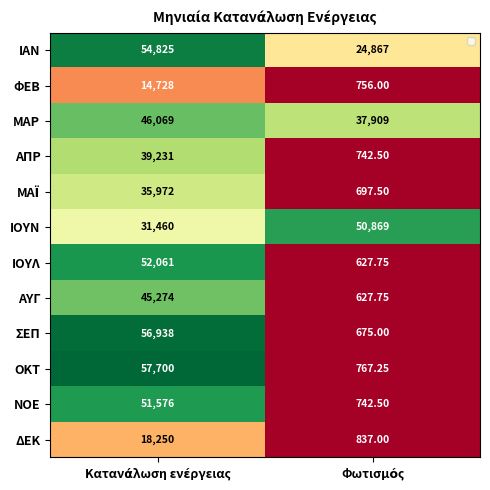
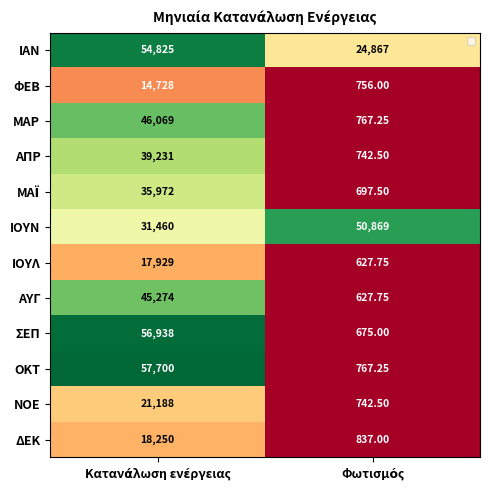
  {
    "ΙΑΝ": {
      "Κατανάλωση ενέργειας": "54,825",
      "Φωτισμός": "24,867"
    },
    "ΦΕΒ": {
      "Κατανάλωση ενέργειας": "14,728",
      "Φωτισμός": "756.00"
    },
    "ΜΑΡ": {
      "Κατανάλωση ενέργειας": "46,069",
-     "Φωτισμός": "37,909"
+     "Φωτισμός": "767.25"
    },
    "ΑΠΡ": {
      "Κατανάλωση ενέργειας": "39,231",
      "Φωτισμός": "742.50"
    },
    "ΜΑΪ": {
      "Κατανάλωση ενέργειας": "35,972",
      "Φωτισμός": "697.50"
    },
    "ΙΟΥΝ": {
      "Κατανάλωση ενέργειας": "31,460",
      "Φωτισμός": "50,869"
    },
    "ΙΟΥΛ": {
-     "Κατανάλωση ενέργειας": "52,061",
+     "Κατανάλωση ενέργειας": "17,929",
      "Φωτισμός": "627.75"
    },
    "ΑΥΓ": {
      "Κατανάλωση ενέργειας": "45,274",
      "Φωτισμός": "627.75"
    },
    "ΣΕΠ": {
      "Κατανάλωση ενέργειας": "56,938",
      "Φωτισμός": "675.00"
    },
    "ΟΚΤ": {
      "Κατανάλωση ενέργειας": "57,700",
      "Φωτισμός": "767.25"
    },
    "ΝΟΕ": {
-     "Κατανάλωση ενέργειας": "51,576",
+     "Κατανάλωση ενέργειας": "21,188",
      "Φωτισμός": "742.50"
    },
    "ΔΕΚ": {
      "Κατανάλωση ενέργειας": "18,250",
      "Φωτισμός": "837.00"
    }
  }
